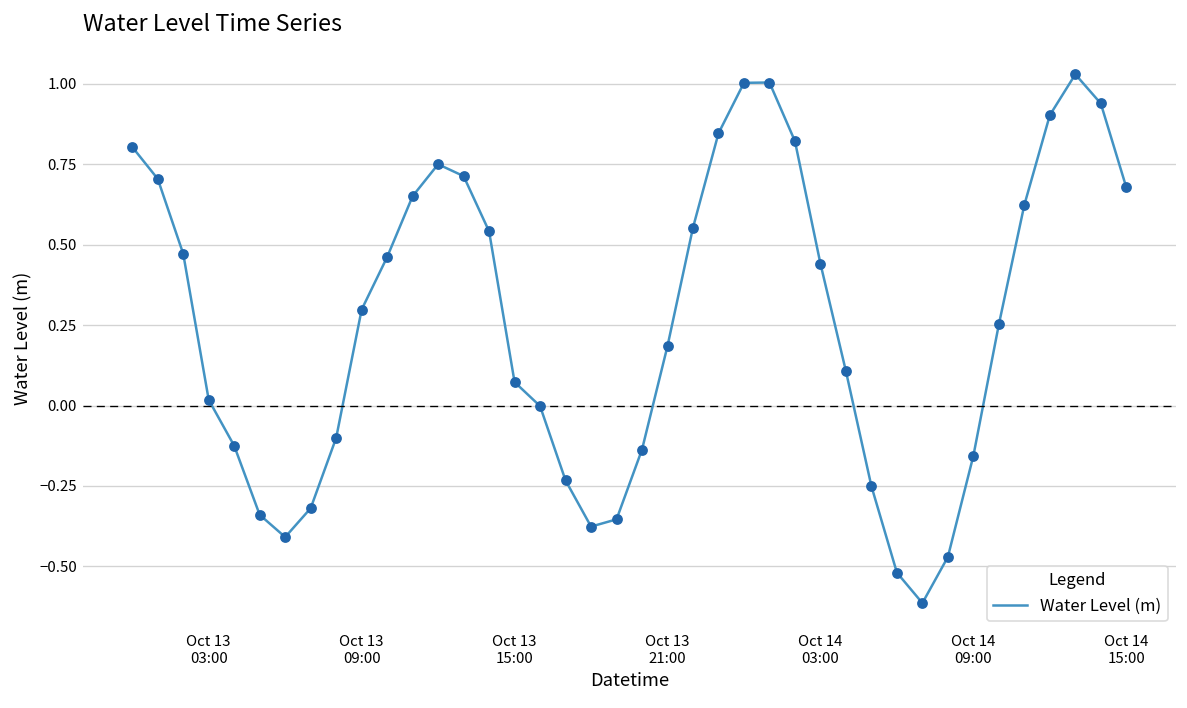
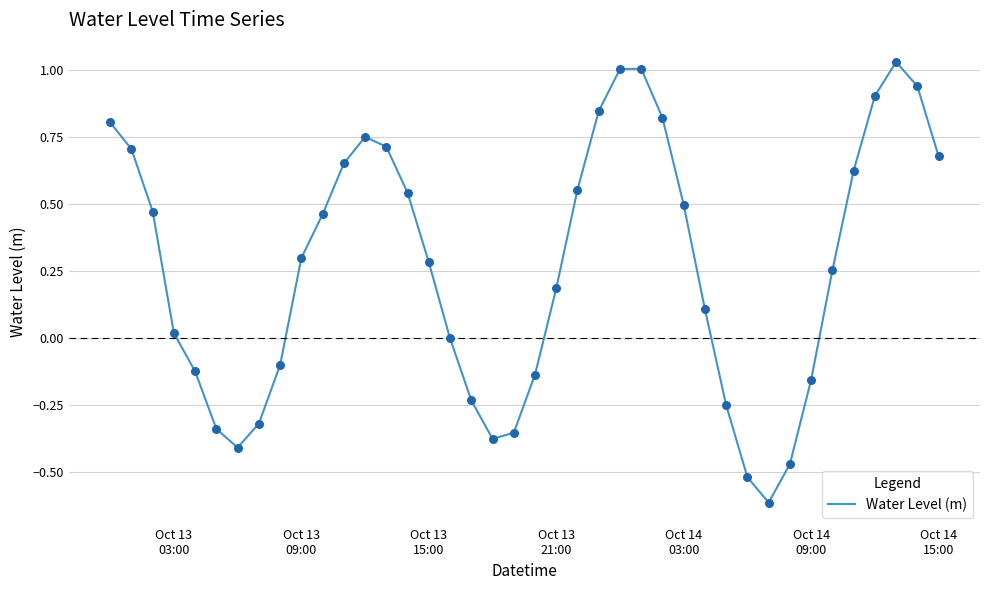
  {
    "Oct 13 03:00": 0.02,
    "Oct 13 09:00": 0.30,
-   "Oct 13 15:00": 0.07,
+   "Oct 13 15:00": 0.28,
    "Oct 13 21:00": 0.18,
-   "Oct 14 03:00": 0.44,
+   "Oct 14 03:00": 0.50,
    "Oct 14 09:00": -0.16,
    "Oct 14 15:00": 0.68
  }
